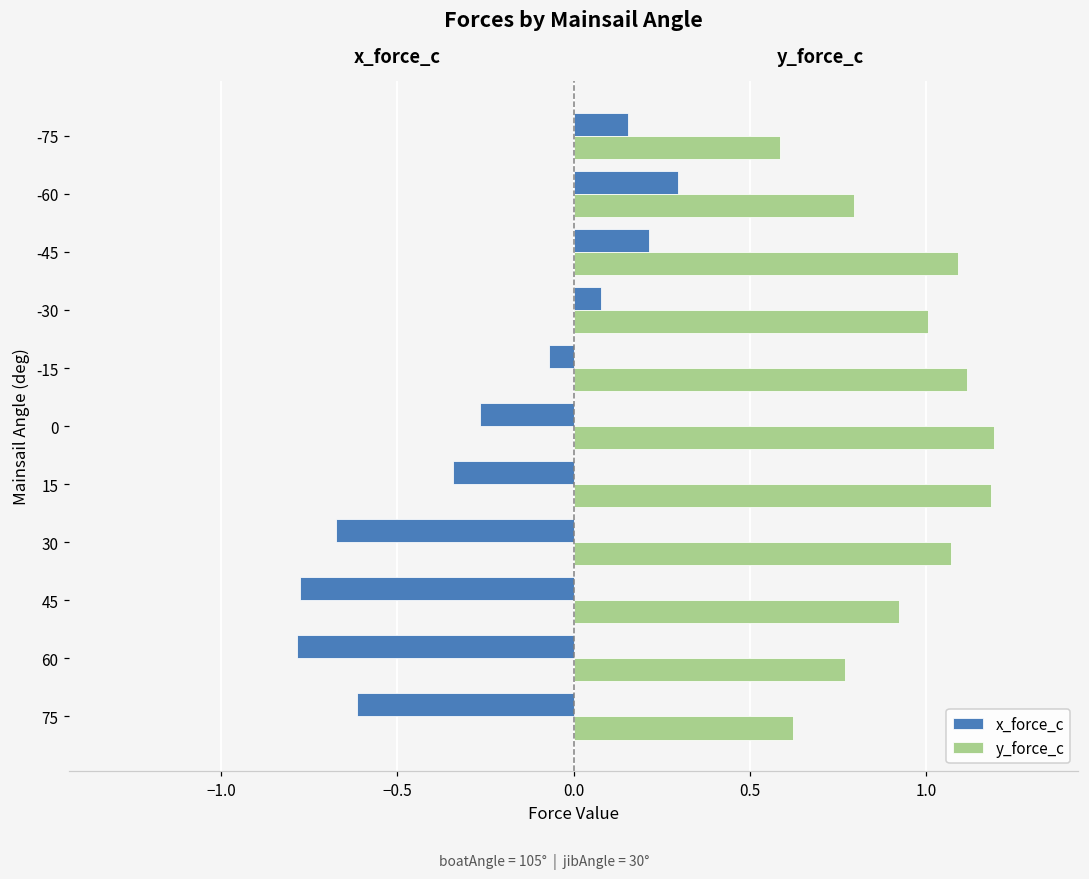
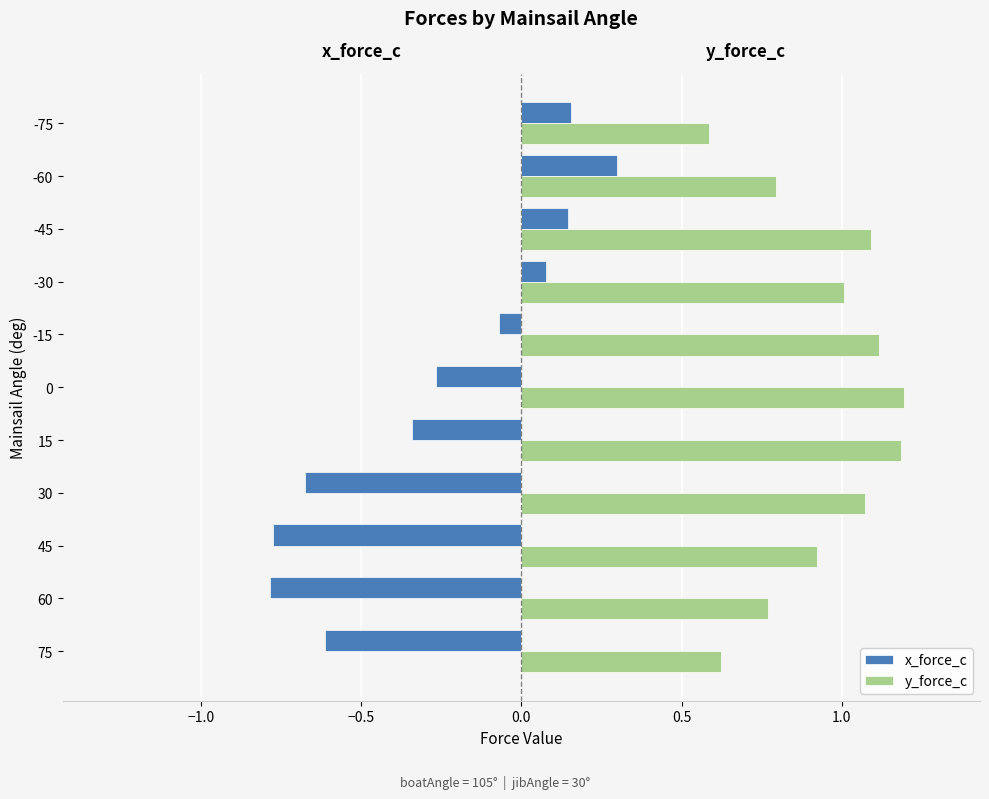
  {
    "x_force_c": {
      "-75": 0.15,
      "-60": 0.30,
-     "-45": 0.21,
+     "-45": 0.14,
      "-30": 0.08,
      "-15": -0.07,
      "0": -0.27,
      "15": -0.34,
      "30": -0.67,
      "45": -0.78,
      "60": -0.78,
      "75": -0.61
    },
    "y_force_c": {
      "-75": 0.59,
      "-60": 0.79,
      "-45": 1.09,
      "-30": 1.01,
      "-15": 1.12,
      "0": 1.19,
      "15": 1.18,
      "30": 1.07,
      "45": 0.92,
      "60": 0.77,
      "75": 0.62
    }
  }
